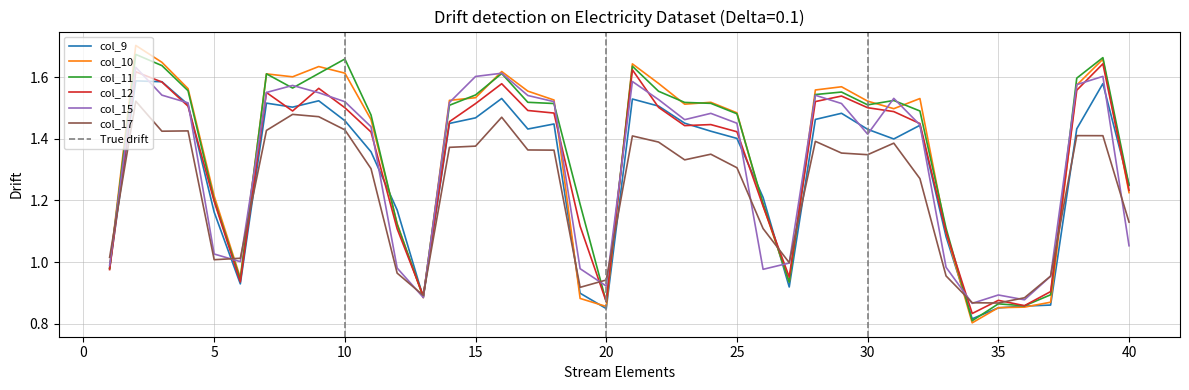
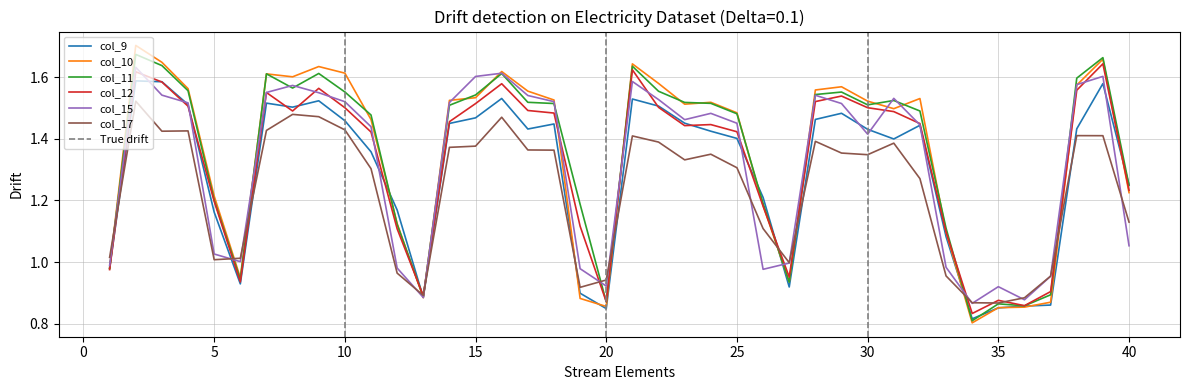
  {
    "col_9": {
      "5": 1.16,
      "10": 1.46,
      "15": 1.47,
      "25": 1.40,
      "30": 1.43
    },
    "col_10": {
      "5": 1.21,
      "10": 1.61,
      "15": 1.53,
      "30": 1.52
    },
    "col_11": {
-     "10": 1.66,
+     "10": 1.55,
      "15": 1.54,
      "30": 1.51
    },
    "col_12": {
      "10": 1.50,
      "15": 1.51,
      "25": 1.42,
      "30": 1.50,
      "35": 0.88
    },
    "col_15": {
      "5": 1.03,
      "10": 1.52,
      "15": 1.60,
      "20": 0.92,
      "25": 1.45,
      "30": 1.42,
-     "35": 0.89,
+     "35": 0.92,
      "40": 1.05
    },
    "col_17": {
      "5": 1.01,
      "10": 1.43,
      "15": 1.38,
      "20": 0.94,
      "25": 1.31,
      "30": 1.35,
      "40": 1.13
    }
  }
